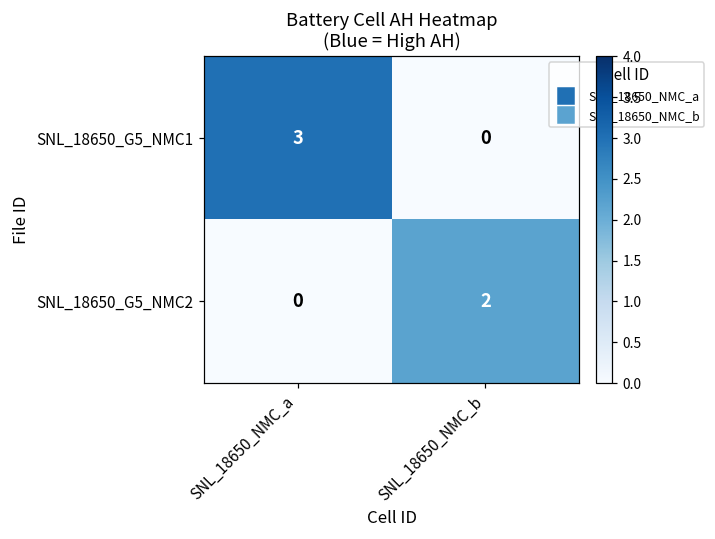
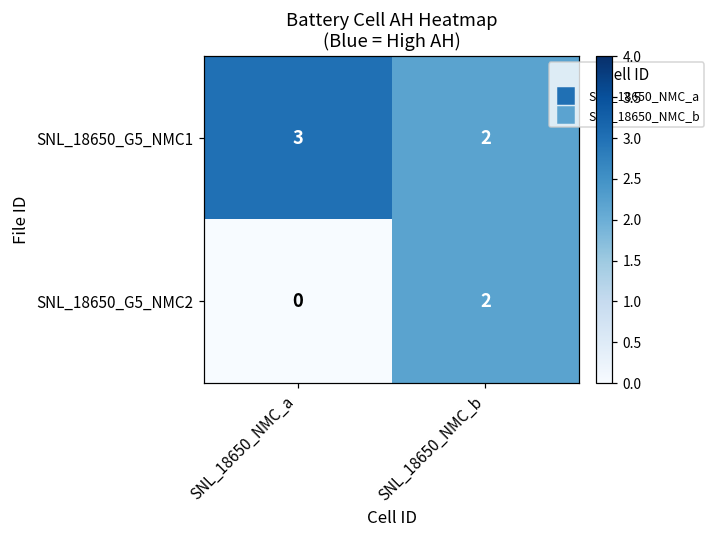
  {
    "SNL_18650_G5_NMC1": {
      "SNL_18650_NMC_a": 3,
-     "SNL_18650_NMC_b": 0
+     "SNL_18650_NMC_b": 2
    },
    "SNL_18650_G5_NMC2": {
      "SNL_18650_NMC_a": 0,
      "SNL_18650_NMC_b": 2
    }
  }
